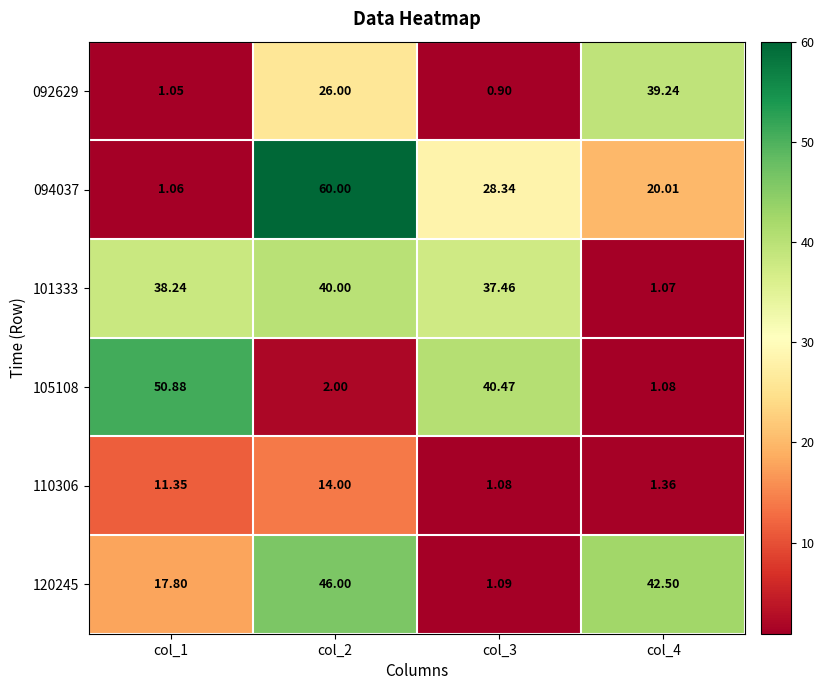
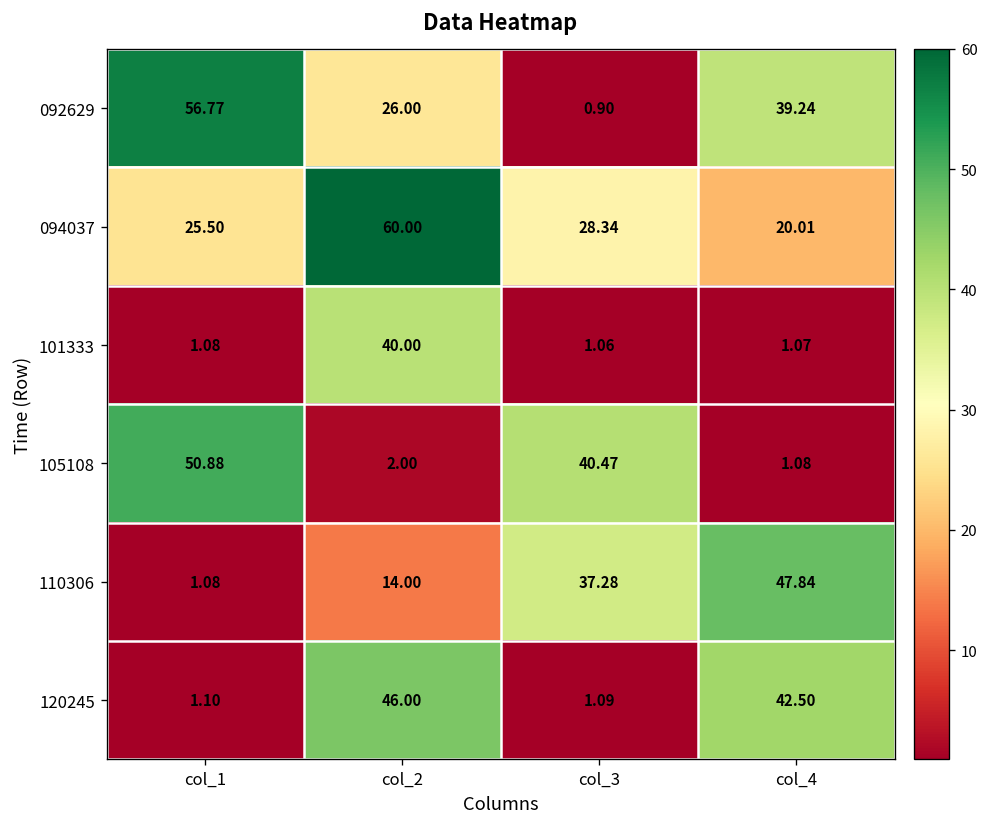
  {
    "092629": {
-     "col_1": 1.05,
+     "col_1": 56.77,
      "col_2": 26.00,
      "col_3": 0.90,
      "col_4": 39.24
    },
    "094037": {
-     "col_1": 1.06,
+     "col_1": 25.50,
      "col_2": 60.00,
      "col_3": 28.34,
      "col_4": 20.01
    },
    "101333": {
-     "col_1": 38.24,
+     "col_1": 1.08,
      "col_2": 40.00,
-     "col_3": 37.46,
+     "col_3": 1.06,
      "col_4": 1.07
    },
    "105108": {
      "col_1": 50.88,
      "col_2": 2.00,
      "col_3": 40.47,
      "col_4": 1.08
    },
    "110306": {
-     "col_1": 11.35,
+     "col_1": 1.08,
      "col_2": 14.00,
-     "col_3": 1.08,
-     "col_4": 1.36
+     "col_3": 37.28,
+     "col_4": 47.84
    },
    "120245": {
-     "col_1": 17.80,
+     "col_1": 1.10,
      "col_2": 46.00,
      "col_3": 1.09,
      "col_4": 42.50
    }
  }
